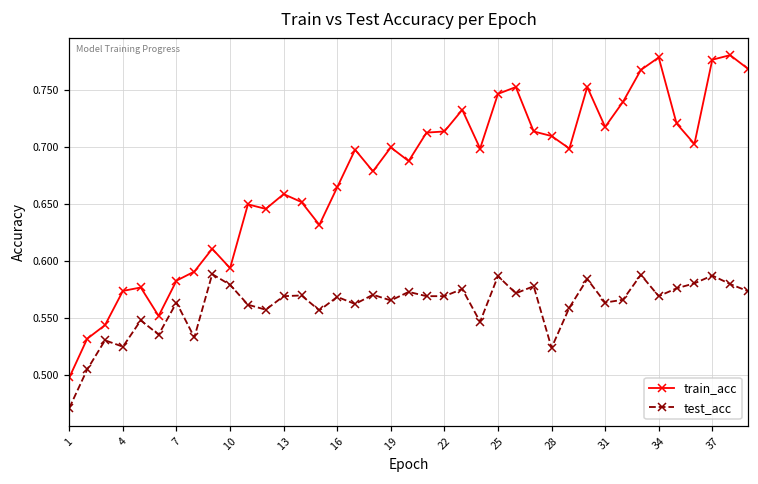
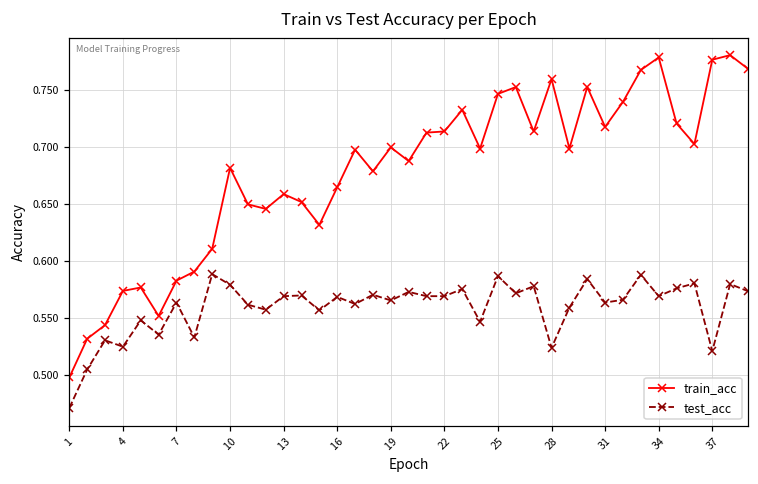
  {
    "train_acc": {
      "1": 0.498,
      "4": 0.574,
      "7": 0.583,
-     "10": 0.594,
+     "10": 0.682,
      "13": 0.659,
      "16": 0.665,
      "19": 0.700,
      "22": 0.714,
      "25": 0.747,
-     "28": 0.71,
+     "28": 0.76,
      "31": 0.718,
      "34": 0.779,
      "37": 0.777
    },
    "test_acc": {
      "1": 0.471,
      "4": 0.525,
      "7": 0.564,
      "10": 0.579,
      "13": 0.569,
      "16": 0.569,
      "19": 0.566,
      "22": 0.569,
      "25": 0.587,
      "28": 0.524,
      "31": 0.564,
      "34": 0.569,
-     "37": 0.588
+     "37": 0.521
    }
  }
